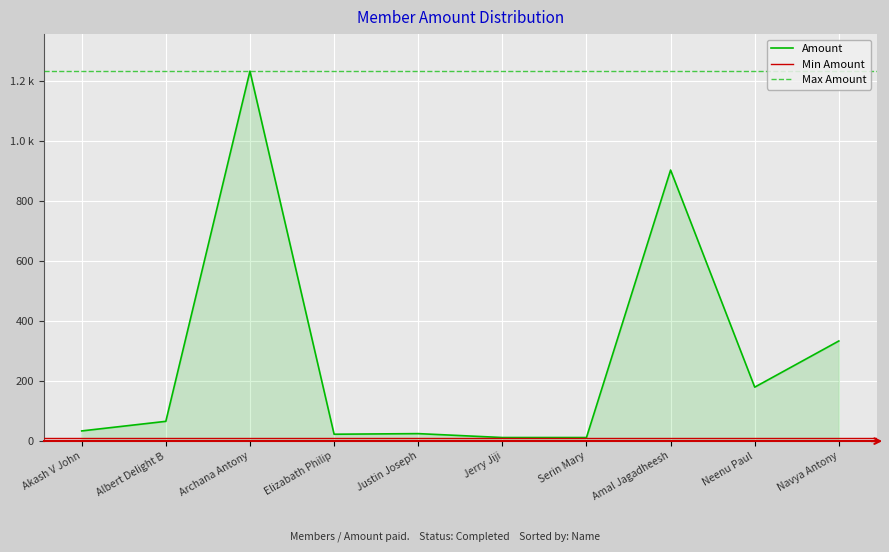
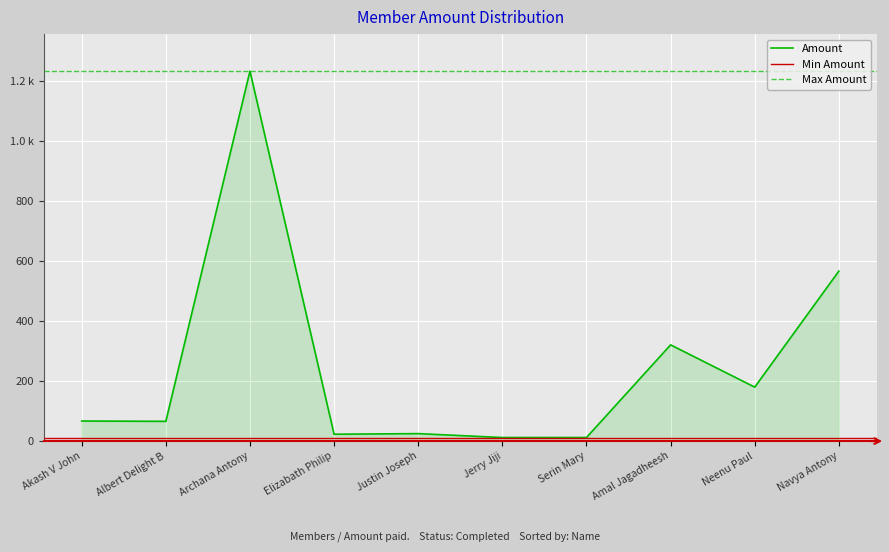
  {
-   "Akash V John": 30,
+   "Akash V John": 70,
    "Albert Delight B": 70,
    "Archana Antony": 1230,
    "Elizabath Philip": 20,
    "Justin Joseph": 30,
    "Jerry Jiji": 10,
    "Serin Mary": 10,
-   "Amal Jagadheesh": 900,
+   "Amal Jagadheesh": 320,
    "Neenu Paul": 180,
-   "Navya Antony": 330
+   "Navya Antony": 570
  }
